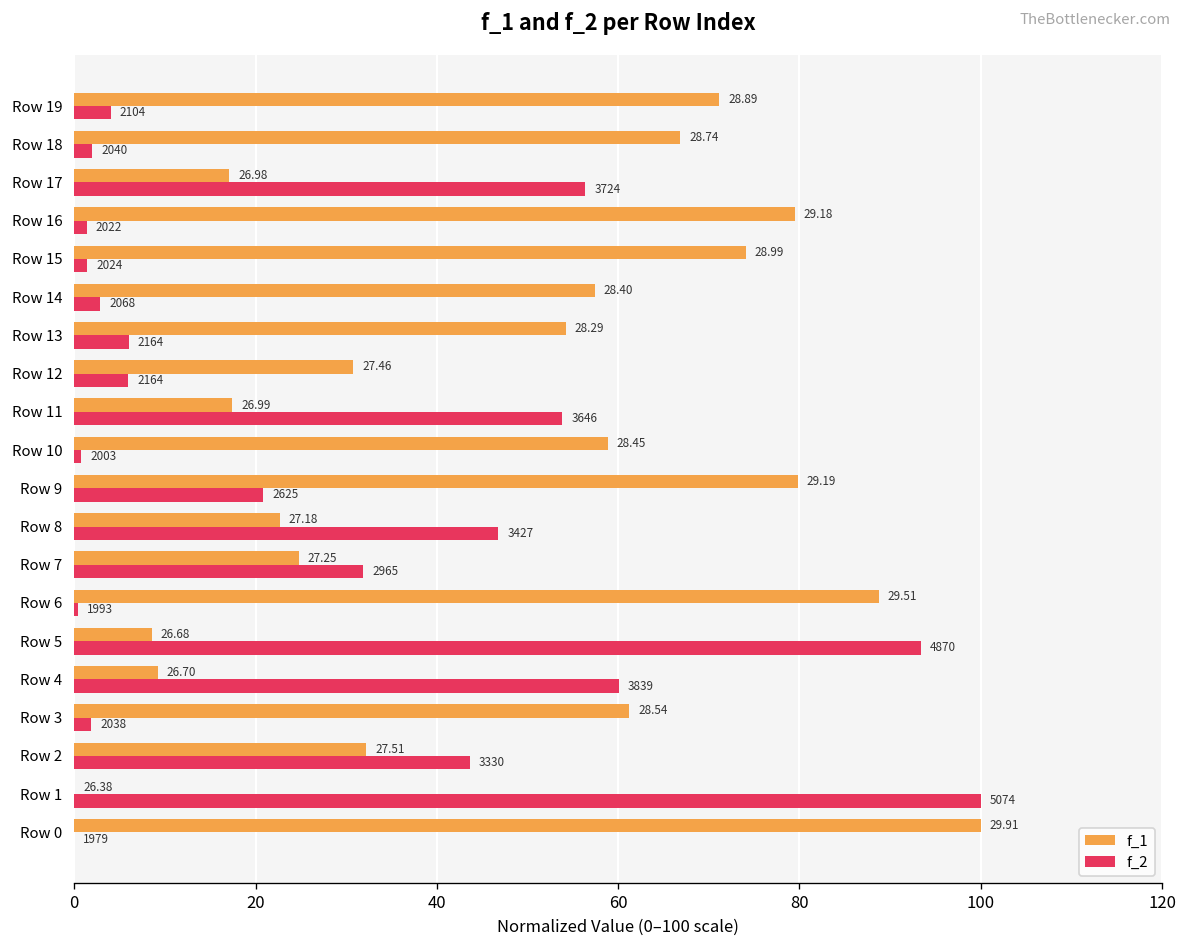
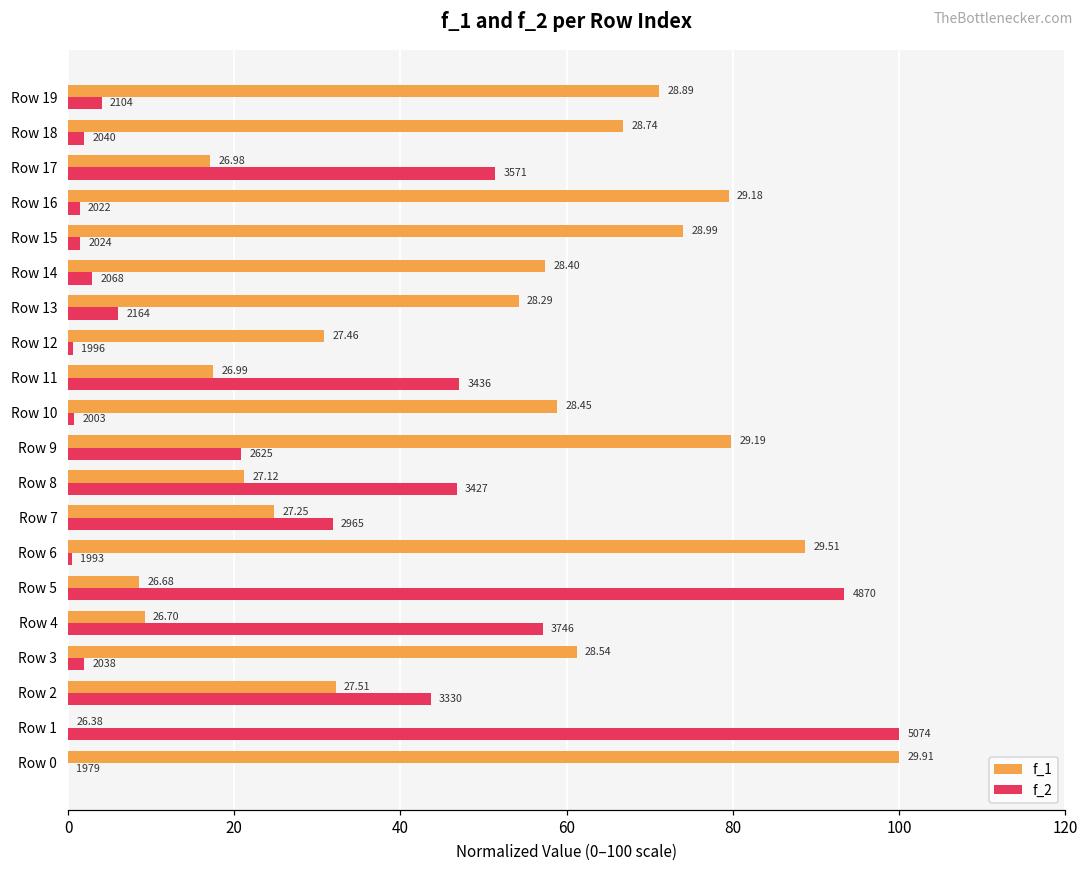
  {
    "f_1": {
-     "Row 8": 27.18
+     "Row 8": 27.12
    },
    "f_2": {
-     "Row 17": 3724,
-     "Row 12": 2164,
-     "Row 11": 3646,
-     "Row 4": 3839
+     "Row 17": 3571,
+     "Row 12": 1996,
+     "Row 11": 3436,
+     "Row 4": 3746
    }
  }
